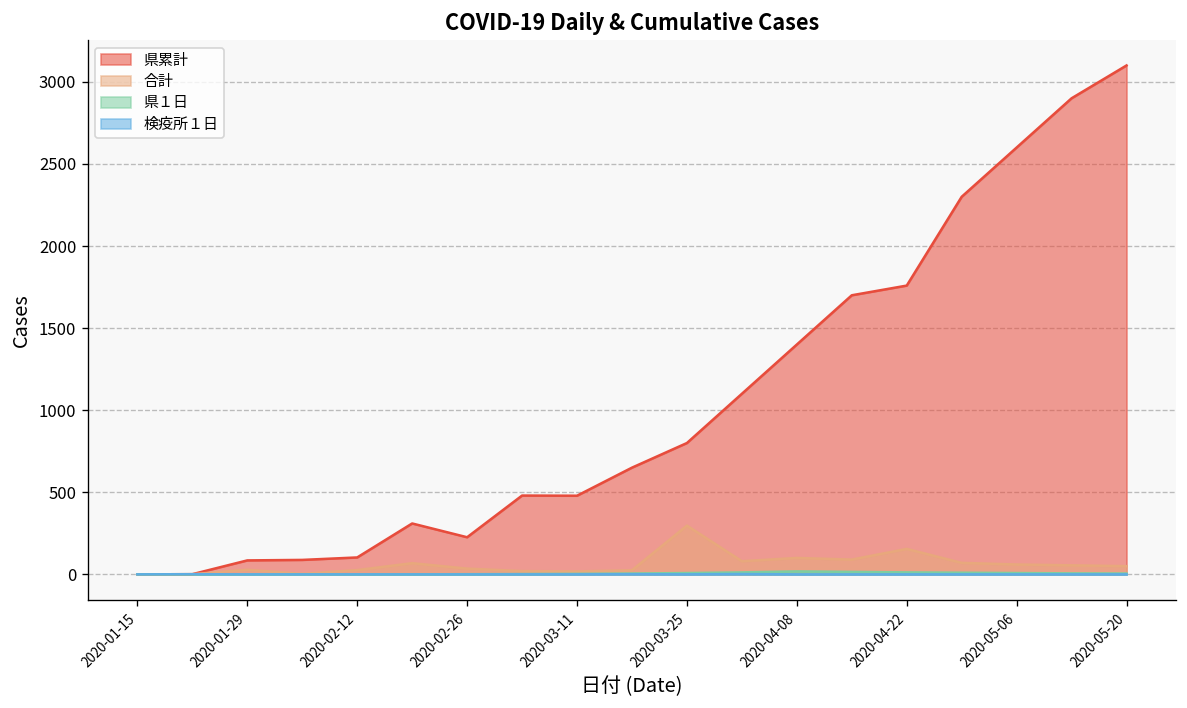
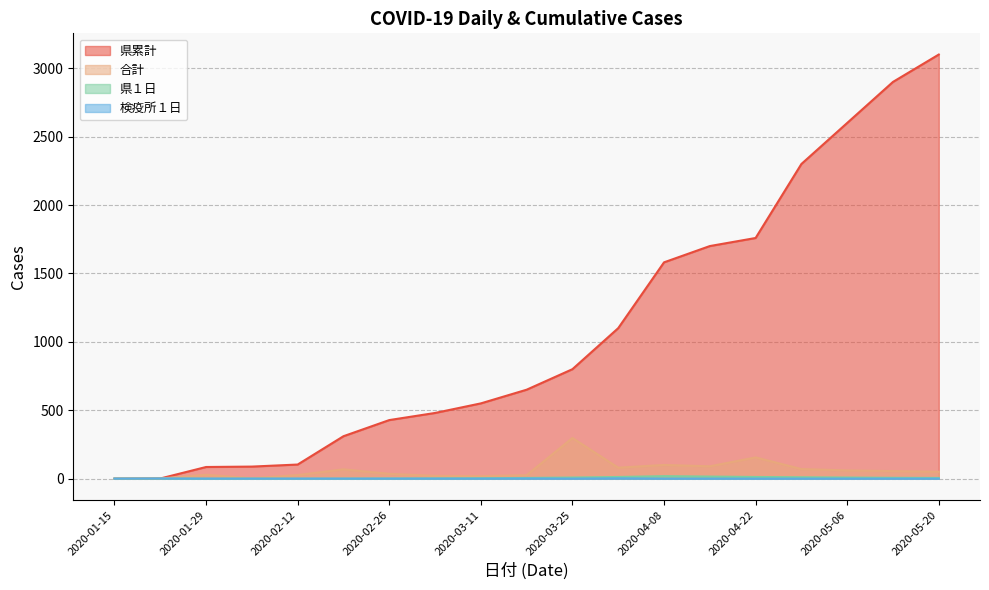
  {
    "県累計": {
      "2020-01-29": 90,
      "2020-02-12": 100,
-     "2020-02-26": 230,
-     "2020-03-11": 480,
+     "2020-02-26": 430,
+     "2020-03-11": 550,
      "2020-03-25": 800,
-     "2020-04-08": 1400,
+     "2020-04-08": 1580,
      "2020-04-22": 1760,
      "2020-05-06": 2600,
      "2020-05-20": 3100
    },
    "合計": {
      "2020-01-29": 30,
      "2020-02-12": 30,
      "2020-02-26": 40,
      "2020-03-25": 300,
      "2020-04-08": 100,
      "2020-04-22": 160,
      "2020-05-06": 60,
      "2020-05-20": 50
    }
  }
